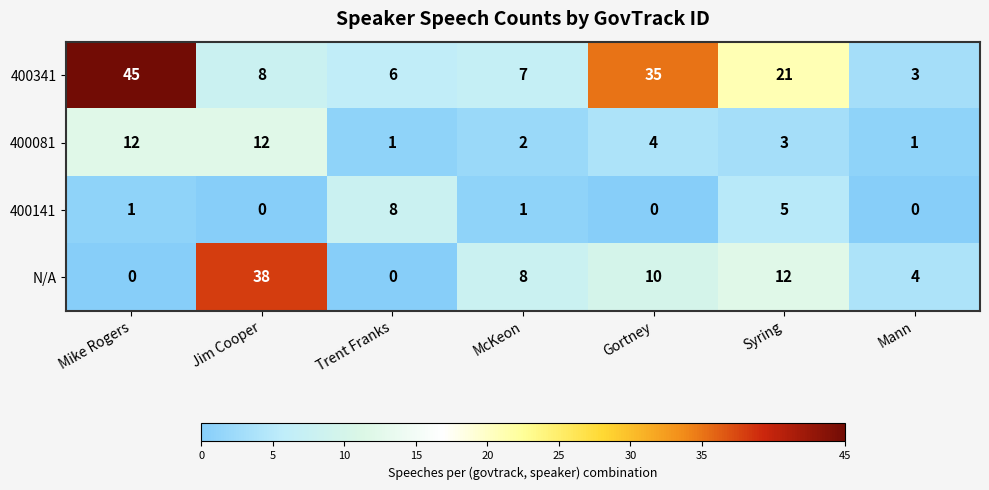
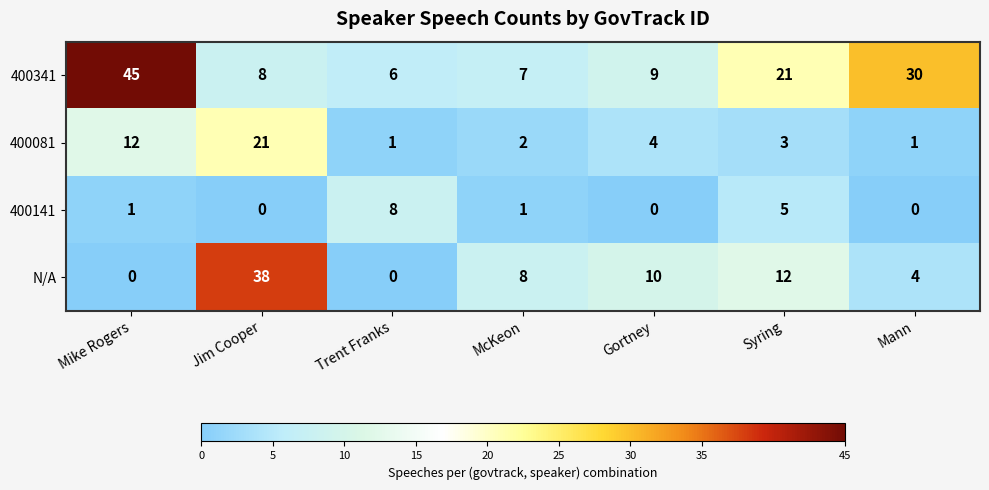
  {
    "400341": {
      "Mike Rogers": 45,
      "Jim Cooper": 8,
      "Trent Franks": 6,
      "McKeon": 7,
-     "Gortney": 35,
+     "Gortney": 9,
      "Syring": 21,
-     "Mann": 3
+     "Mann": 30
    },
    "400081": {
      "Mike Rogers": 12,
-     "Jim Cooper": 12,
+     "Jim Cooper": 21,
      "Trent Franks": 1,
      "McKeon": 2,
      "Gortney": 4,
      "Syring": 3,
      "Mann": 1
    },
    "400141": {
      "Mike Rogers": 1,
      "Jim Cooper": 0,
      "Trent Franks": 8,
      "McKeon": 1,
      "Gortney": 0,
      "Syring": 5,
      "Mann": 0
    },
    "N/A": {
      "Mike Rogers": 0,
      "Jim Cooper": 38,
      "Trent Franks": 0,
      "McKeon": 8,
      "Gortney": 10,
      "Syring": 12,
      "Mann": 4
    }
  }
